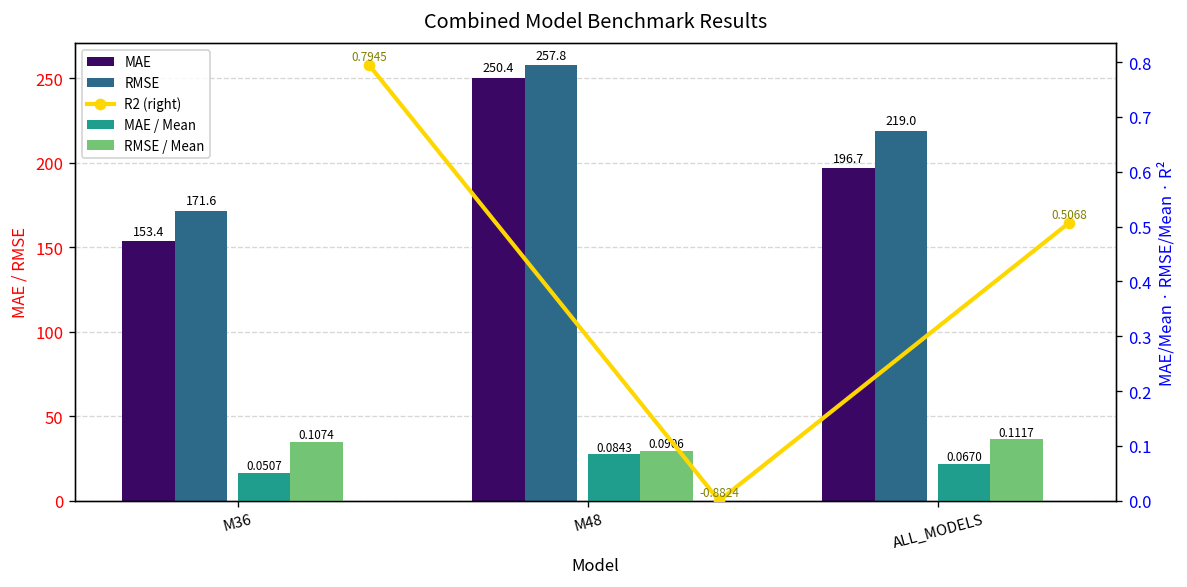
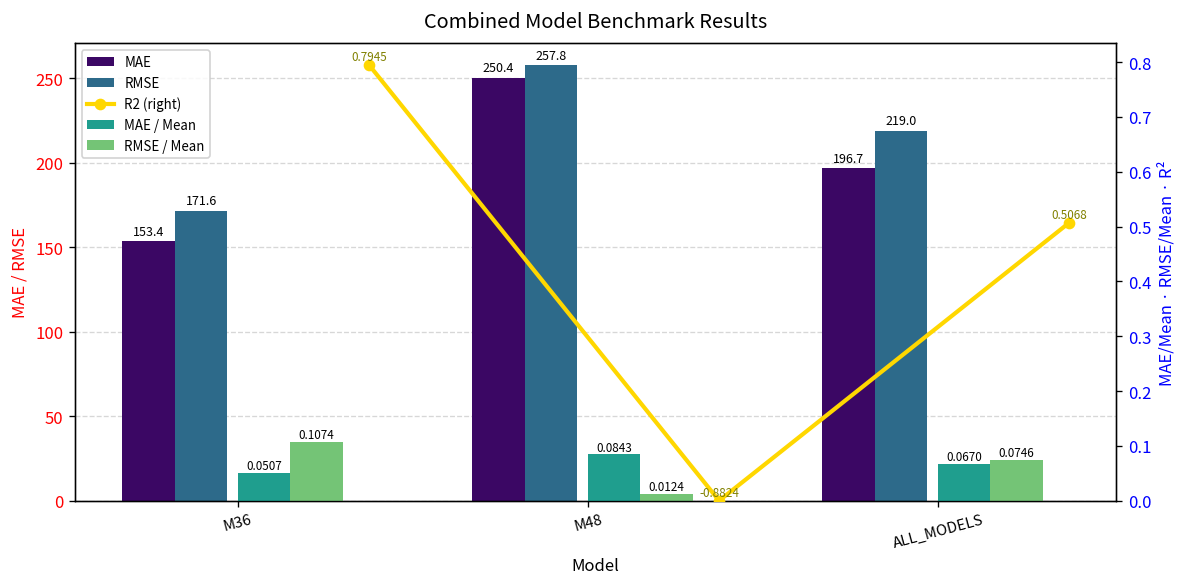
  {
    "MAE": {
      "M36": 153.4,
      "M48": 250.4,
      "ALL_MODELS": 196.7
    },
    "RMSE / Mean": {
      "M36": 0.1074,
-     "M48": 0.0906,
-     "ALL_MODELS": 0.1117
+     "M48": 0.0124,
+     "ALL_MODELS": 0.0746
    }
  }
